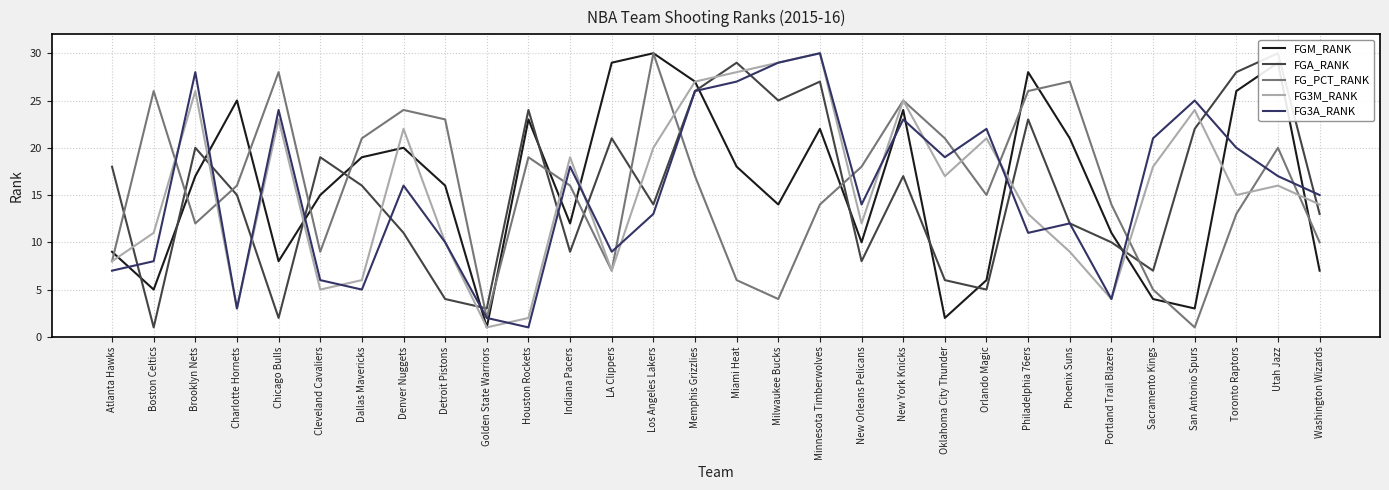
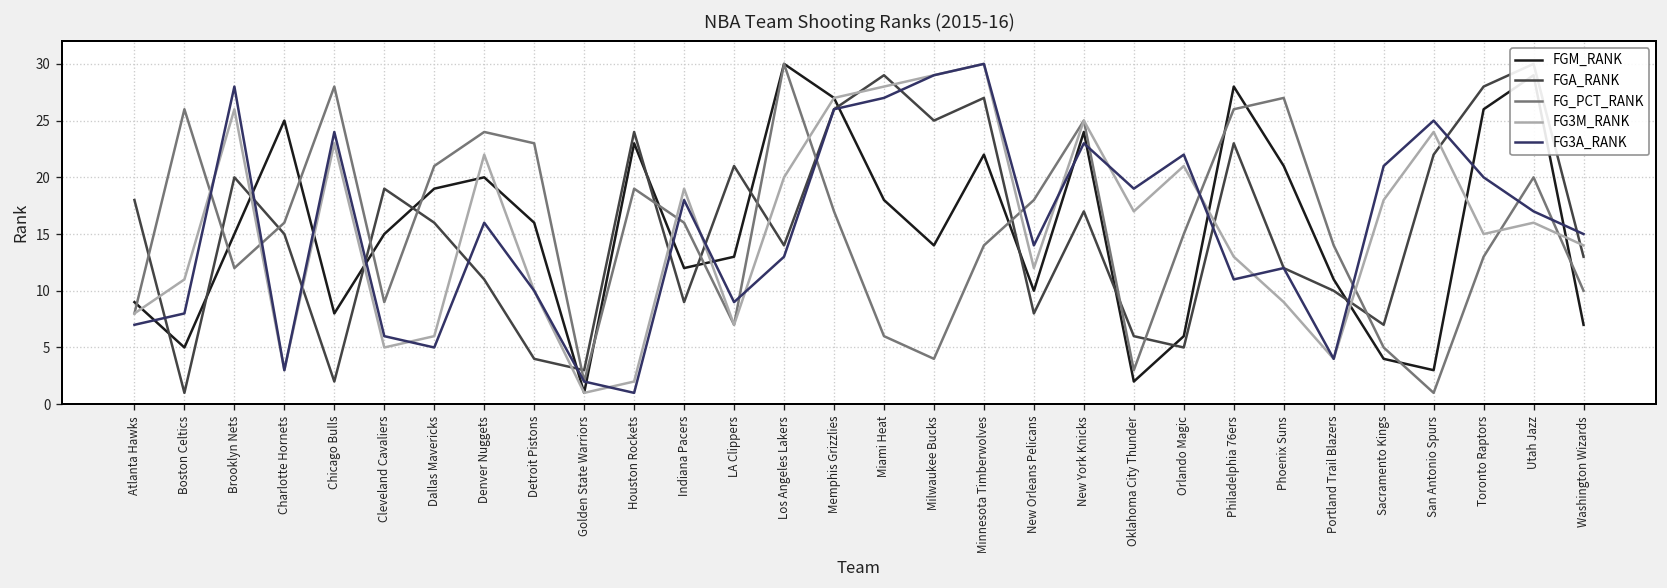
  {
    "FGM_RANK": {
      "Atlanta Hawks": 9,
      "Boston Celtics": 5,
-     "Brooklyn Nets": 17,
+     "Brooklyn Nets": 15,
      "Charlotte Hornets": 25,
      "Chicago Bulls": 8,
      "Cleveland Cavaliers": 15,
      "Dallas Mavericks": 19,
      "Denver Nuggets": 20,
      "Detroit Pistons": 16,
      "Houston Rockets": 23,
      "Indiana Pacers": 12,
-     "LA Clippers": 29,
+     "LA Clippers": 13,
      "Miami Heat": 18,
      "Milwaukee Bucks": 14,
      "Minnesota Timberwolves": 22,
      "New Orleans Pelicans": 10,
      "New York Knicks": 24,
      "Oklahoma City Thunder": 2,
      "Orlando Magic": 6,
      "Philadelphia 76ers": 28,
      "Phoenix Suns": 21,
      "Portland Trail Blazers": 11,
      "Sacramento Kings": 4,
      "San Antonio Spurs": 3,
      "Toronto Raptors": 26,
      "Washington Wizards": 7
    },
    "FG_PCT_RANK": {
      "Boston Celtics": 26,
      "Brooklyn Nets": 12,
      "Charlotte Hornets": 16,
      "Chicago Bulls": 28,
      "Cleveland Cavaliers": 9,
      "Dallas Mavericks": 21,
      "Denver Nuggets": 24,
      "Detroit Pistons": 23,
      "Houston Rockets": 19,
      "Indiana Pacers": 16,
      "Memphis Grizzlies": 17,
      "Miami Heat": 6,
      "Milwaukee Bucks": 4,
      "Minnesota Timberwolves": 14,
      "New Orleans Pelicans": 18,
-     "Oklahoma City Thunder": 21,
+     "Oklahoma City Thunder": 3,
      "Orlando Magic": 15,
      "Philadelphia 76ers": 26,
      "Phoenix Suns": 27,
      "Portland Trail Blazers": 14,
      "Sacramento Kings": 5,
      "San Antonio Spurs": 1,
      "Toronto Raptors": 13,
      "Utah Jazz": 20,
      "Washington Wizards": 10
    },
    "FG3M_RANK": {
      "Boston Celtics": 11,
      "Brooklyn Nets": 26,
      "Chicago Bulls": 23,
      "Cleveland Cavaliers": 5,
      "Dallas Mavericks": 6,
      "Denver Nuggets": 22,
      "Houston Rockets": 2,
      "Indiana Pacers": 19,
      "Los Angeles Lakers": 20,
      "Miami Heat": 28,
      "New Orleans Pelicans": 12,
      "Oklahoma City Thunder": 17,
      "Orlando Magic": 21,
      "Philadelphia 76ers": 13,
      "Phoenix Suns": 9,
      "Sacramento Kings": 18,
      "San Antonio Spurs": 24,
      "Toronto Raptors": 15,
      "Utah Jazz": 16,
      "Washington Wizards": 14
    }
  }
